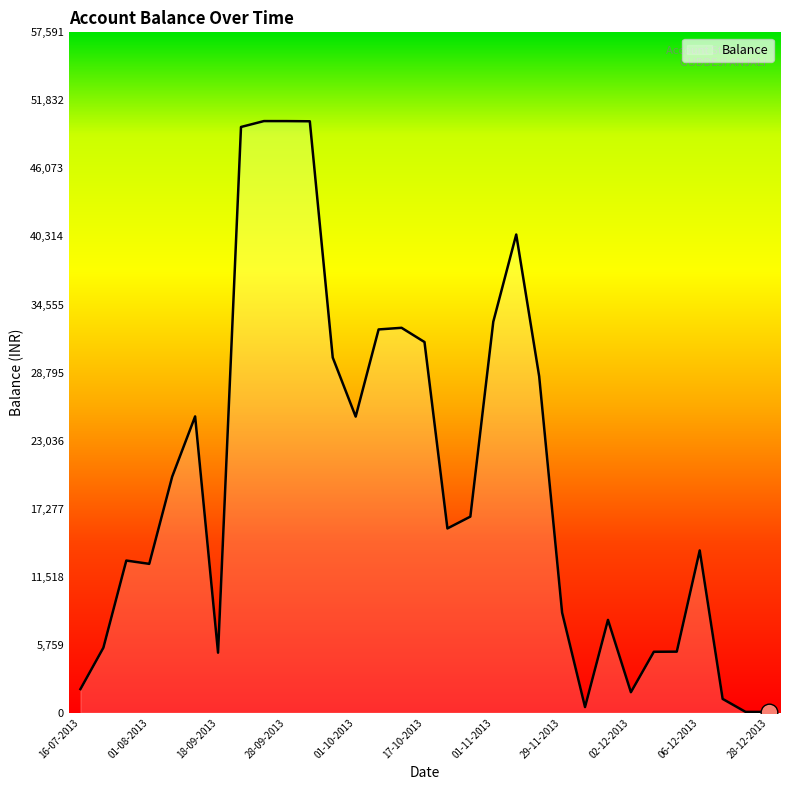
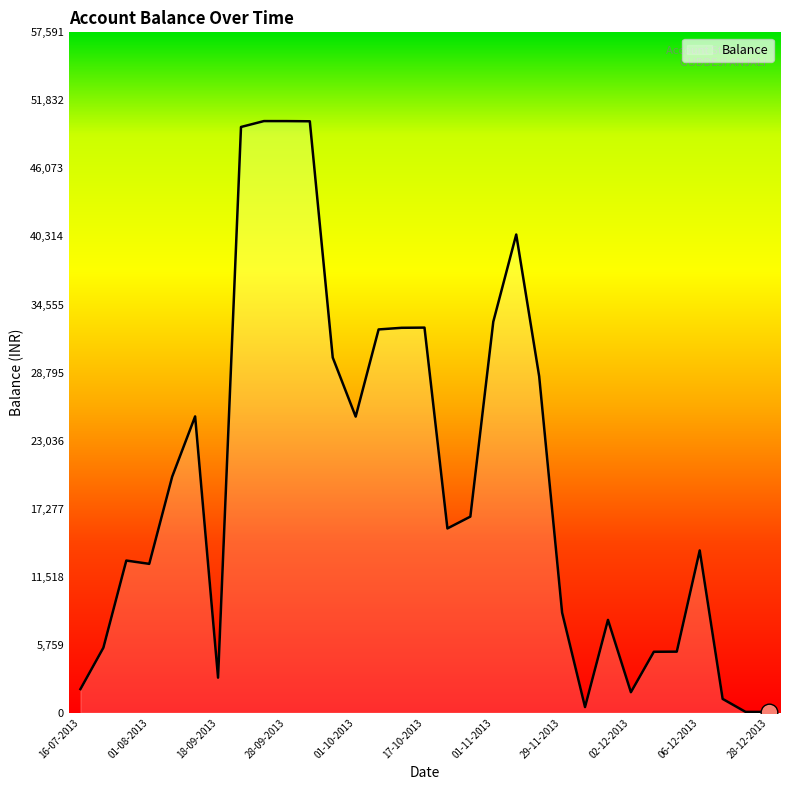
  {
    "Balance": {
      "01-08-2013": "12,600",
-     "18-09-2013": "5,100",
-     "17-10-2013": "31,400",
+     "18-09-2013": "3,000",
+     "17-10-2013": "32,600",
      "02-12-2013": "1,700",
      "06-12-2013": "13,700"
    }
  }
